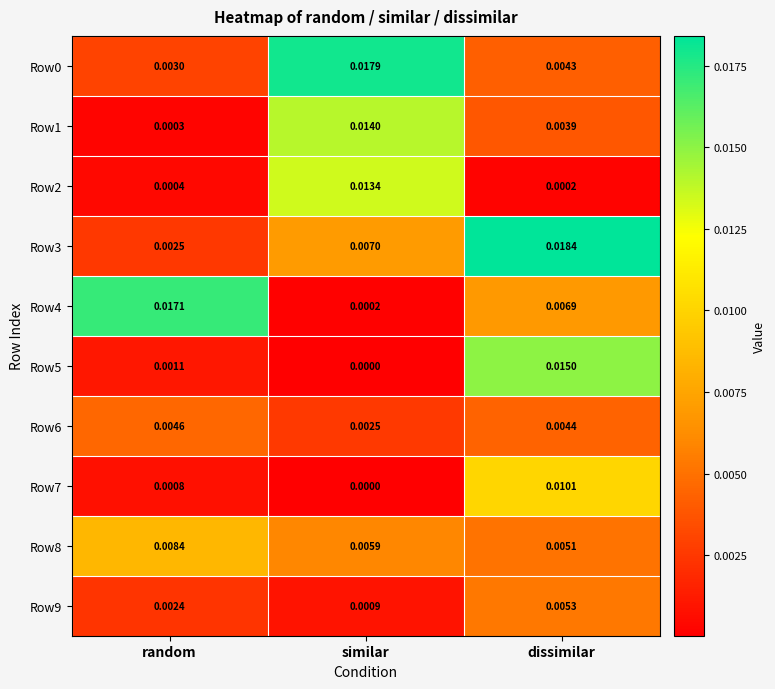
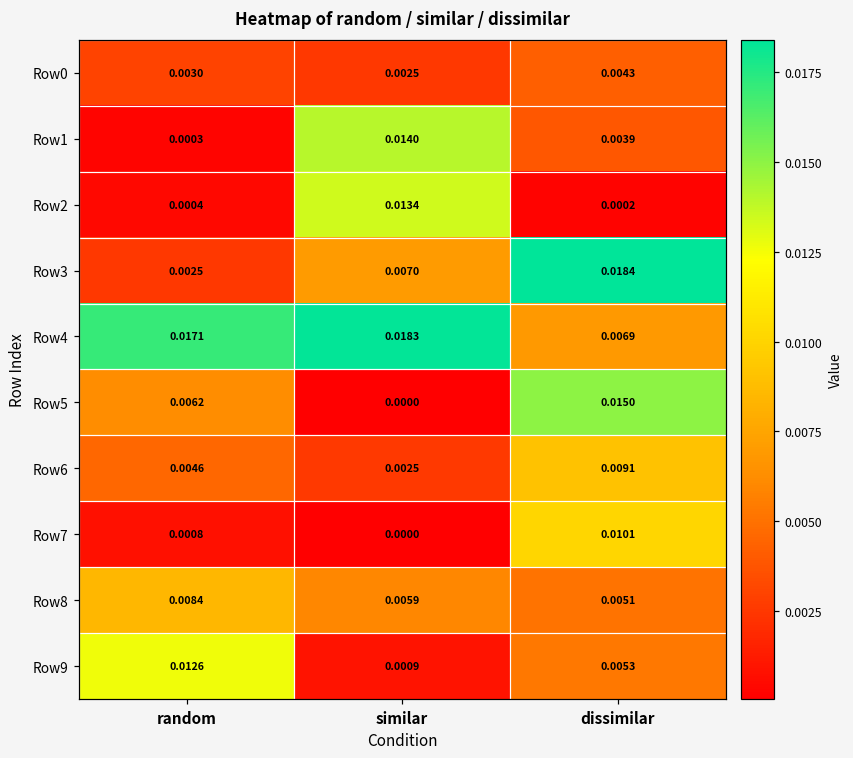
  {
    "Row0": {
      "random": 0.0030,
-     "similar": 0.0179,
+     "similar": 0.0025,
      "dissimilar": 0.0043
    },
    "Row1": {
      "random": 0.0003,
      "similar": 0.0140,
      "dissimilar": 0.0039
    },
    "Row2": {
      "random": 0.0004,
      "similar": 0.0134,
      "dissimilar": 0.0002
    },
    "Row3": {
      "random": 0.0025,
      "similar": 0.0070,
      "dissimilar": 0.0184
    },
    "Row4": {
      "random": 0.0171,
-     "similar": 0.0002,
+     "similar": 0.0183,
      "dissimilar": 0.0069
    },
    "Row5": {
-     "random": 0.0011,
+     "random": 0.0062,
      "similar": 0.0000,
      "dissimilar": 0.0150
    },
    "Row6": {
      "random": 0.0046,
      "similar": 0.0025,
-     "dissimilar": 0.0044
+     "dissimilar": 0.0091
    },
    "Row7": {
      "random": 0.0008,
      "similar": 0.0000,
      "dissimilar": 0.0101
    },
    "Row8": {
      "random": 0.0084,
      "similar": 0.0059,
      "dissimilar": 0.0051
    },
    "Row9": {
-     "random": 0.0024,
+     "random": 0.0126,
      "similar": 0.0009,
      "dissimilar": 0.0053
    }
  }
